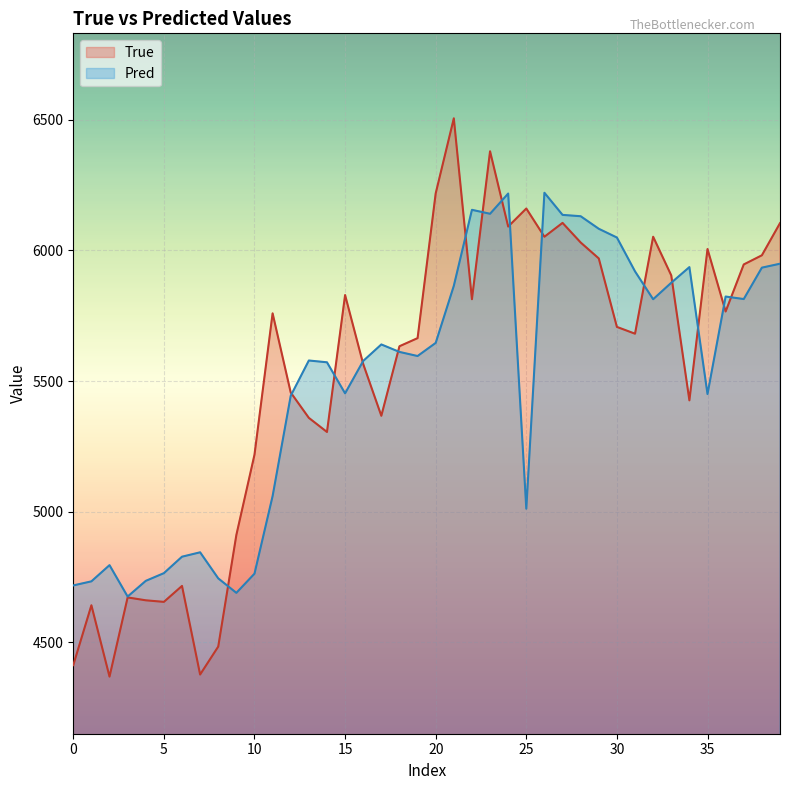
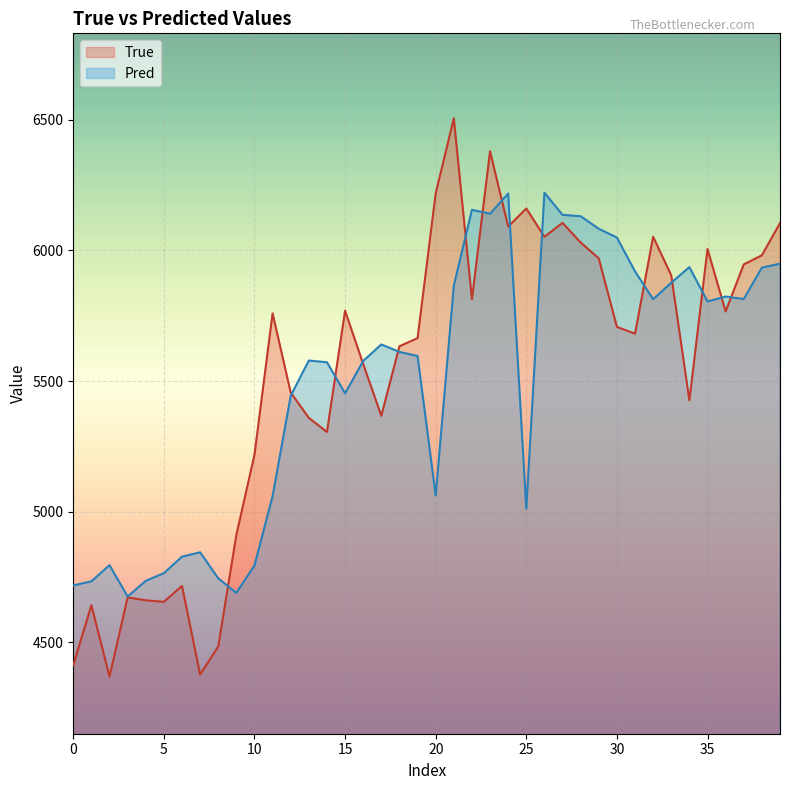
  {
    "True": {
      "0": 4410,
      "5": 4660,
      "10": 5220,
-     "15": 5830,
+     "15": 5770,
      "20": 6220,
      "25": 6160,
      "30": 5710,
      "35": 6010
    },
    "Pred": {
      "0": 4720,
      "5": 4760,
-     "10": 4760,
+     "10": 4790,
      "15": 5450,
-     "20": 5650,
+     "20": 5060,
      "25": 5010,
      "30": 6050,
-     "35": 5450
+     "35": 5800
    }
  }
